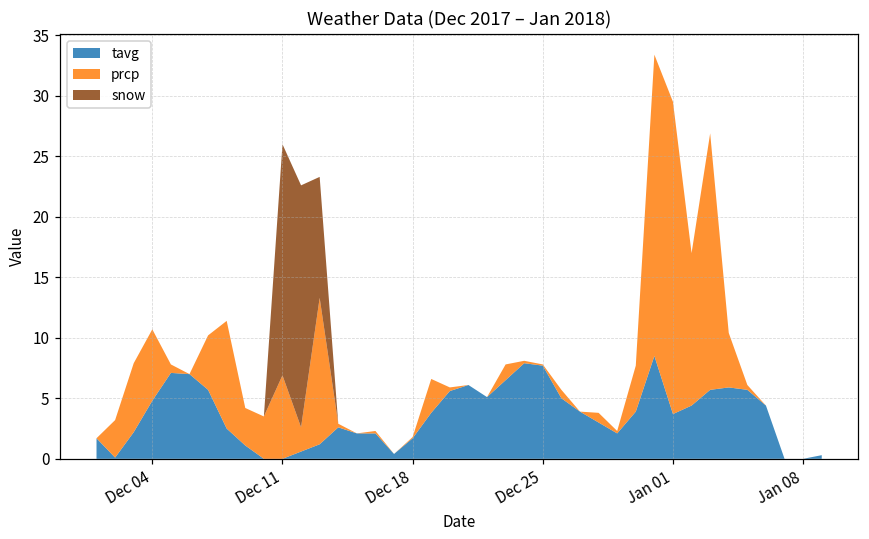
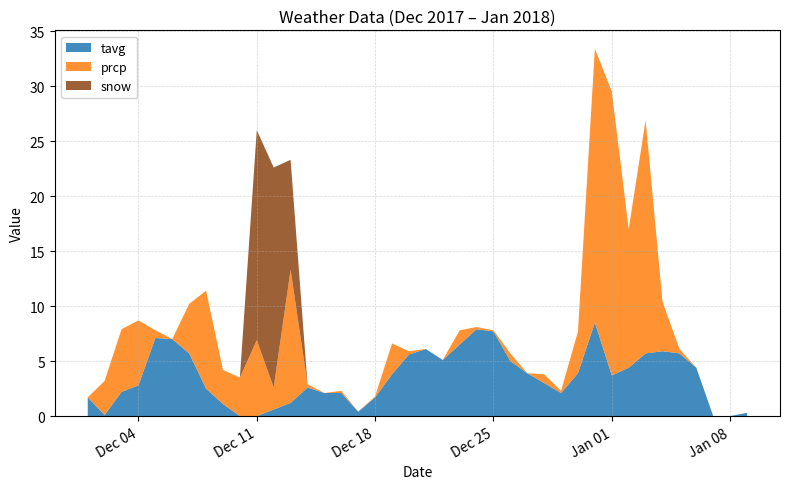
  {
    "tavg": {
-     "Dec 04": 4.8,
+     "Dec 04": 2.8,
      "Dec 11": 0.0,
      "Jan 01": 3.7
    },
    "prcp": {
      "Dec 11": 6.9
    },
    "snow": {
      "Dec 11": 19.1
    }
  }
